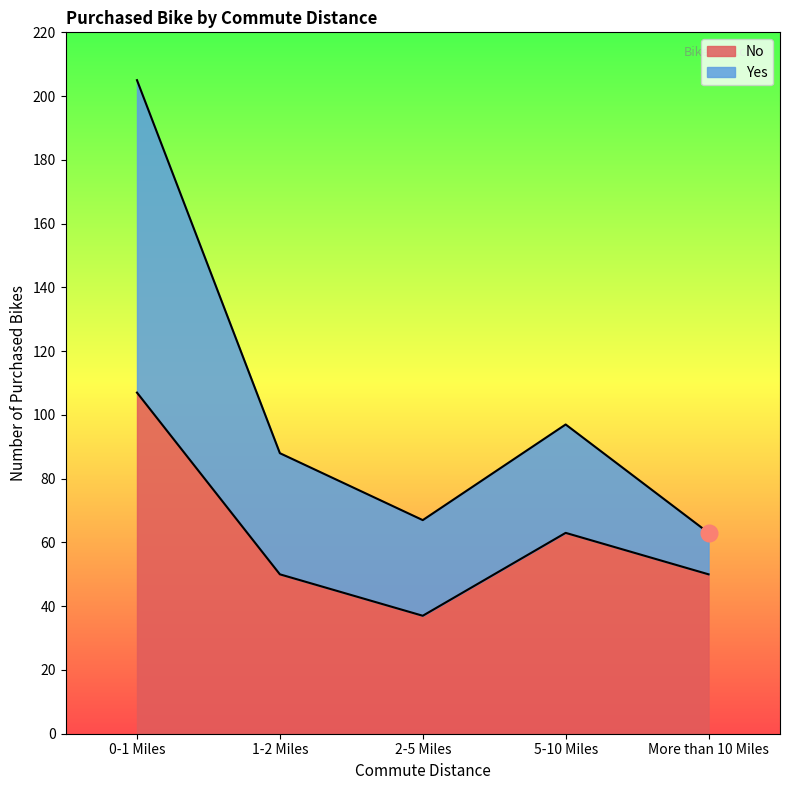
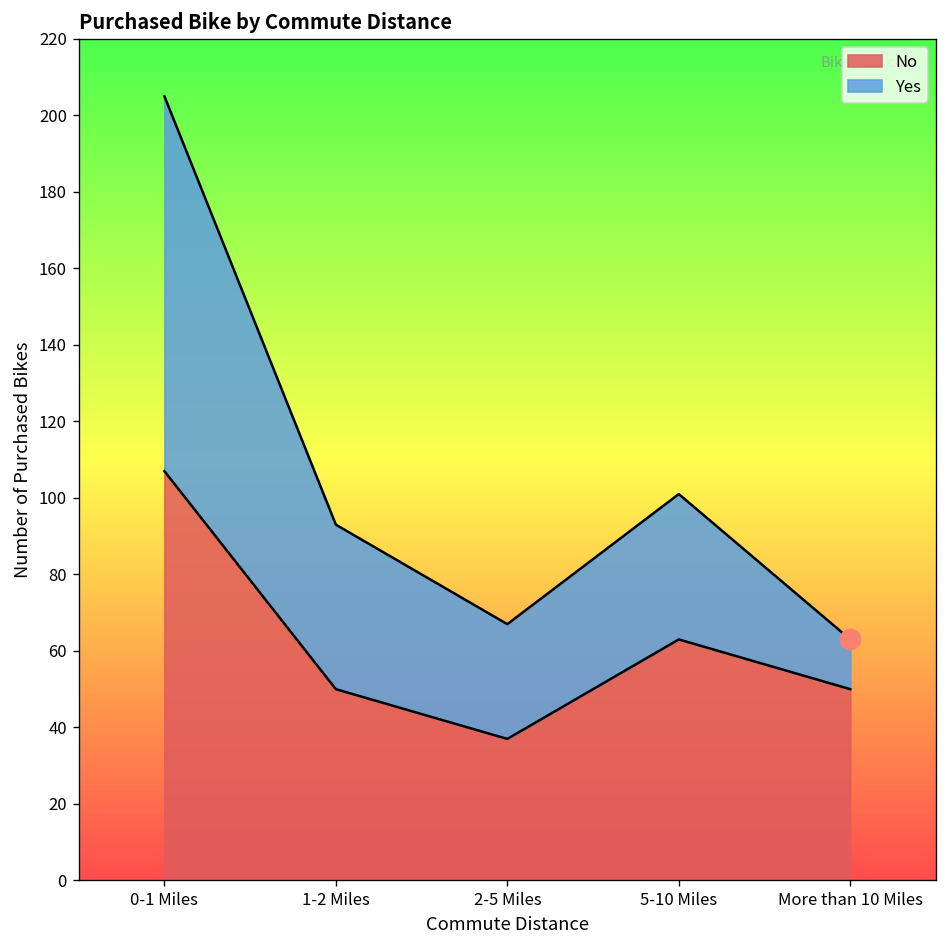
  {
    "Yes": {
      "0-1 Miles": 98,
-     "1-2 Miles": 38,
+     "1-2 Miles": 43,
      "2-5 Miles": 30,
-     "5-10 Miles": 34
+     "5-10 Miles": 38
    }
  }
